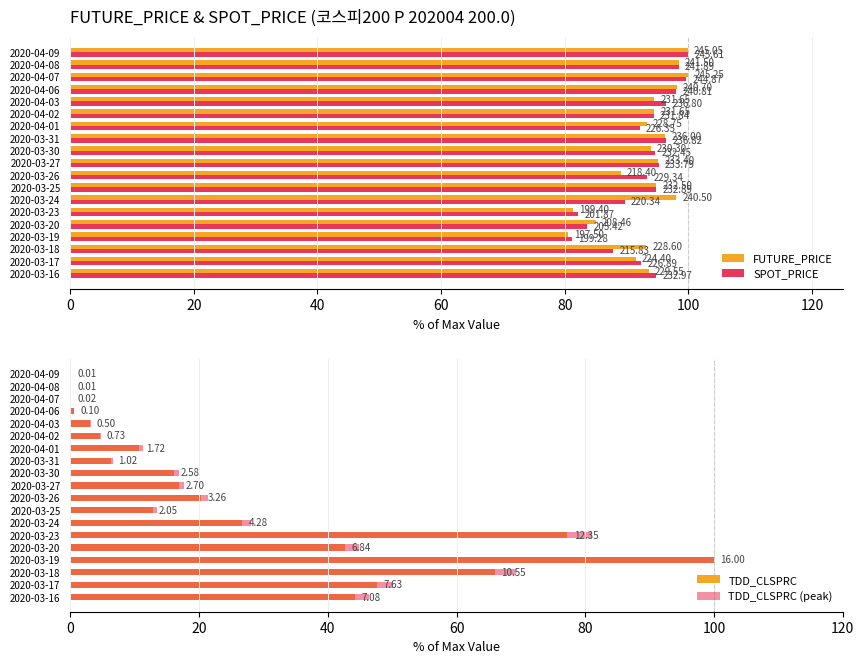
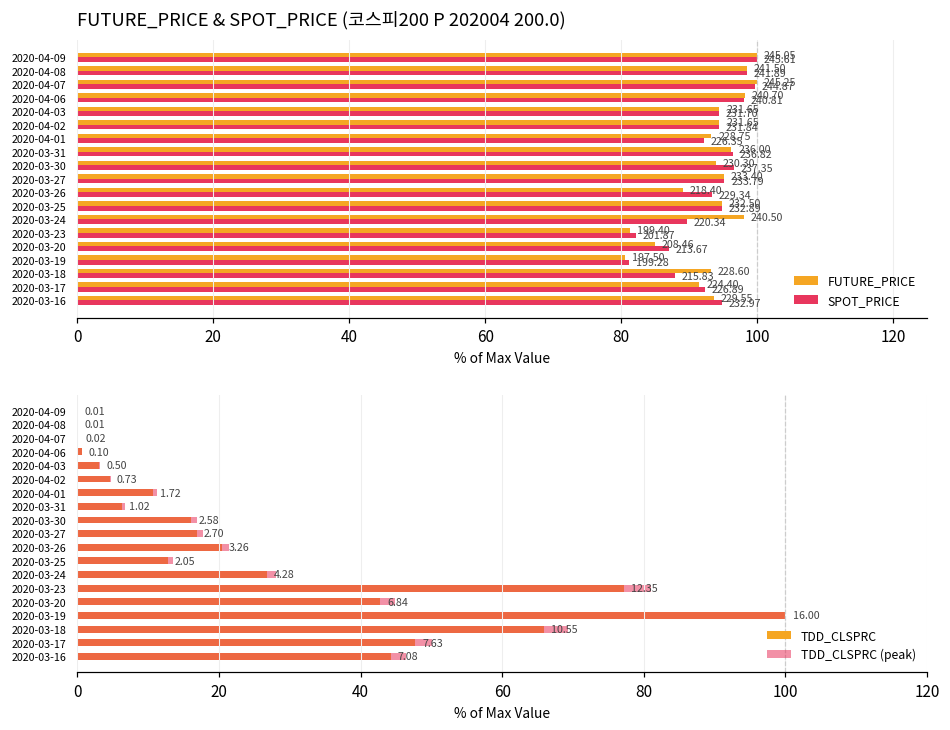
  {
    "FUTURE_PRICE & SPOT_PRICE (코스피200 P 202004 200.0)": {
      "FUTURE_PRICE": {
        "2020-04-08": 98,
        "2020-04-03": 94,
        "2020-03-31": 96,
        "2020-03-30": 94,
        "2020-03-26": 89,
        "2020-03-23": 81,
        "2020-03-19": 81,
        "2020-03-17": 91
      },
      "SPOT_PRICE": {
-       "2020-04-03": 236.80,
-       "2020-03-30": 232.45,
-       "2020-03-20": 205.42
+       "2020-04-03": 231.70,
+       "2020-03-30": 237.35,
+       "2020-03-20": 213.67
      }
    }
  }
